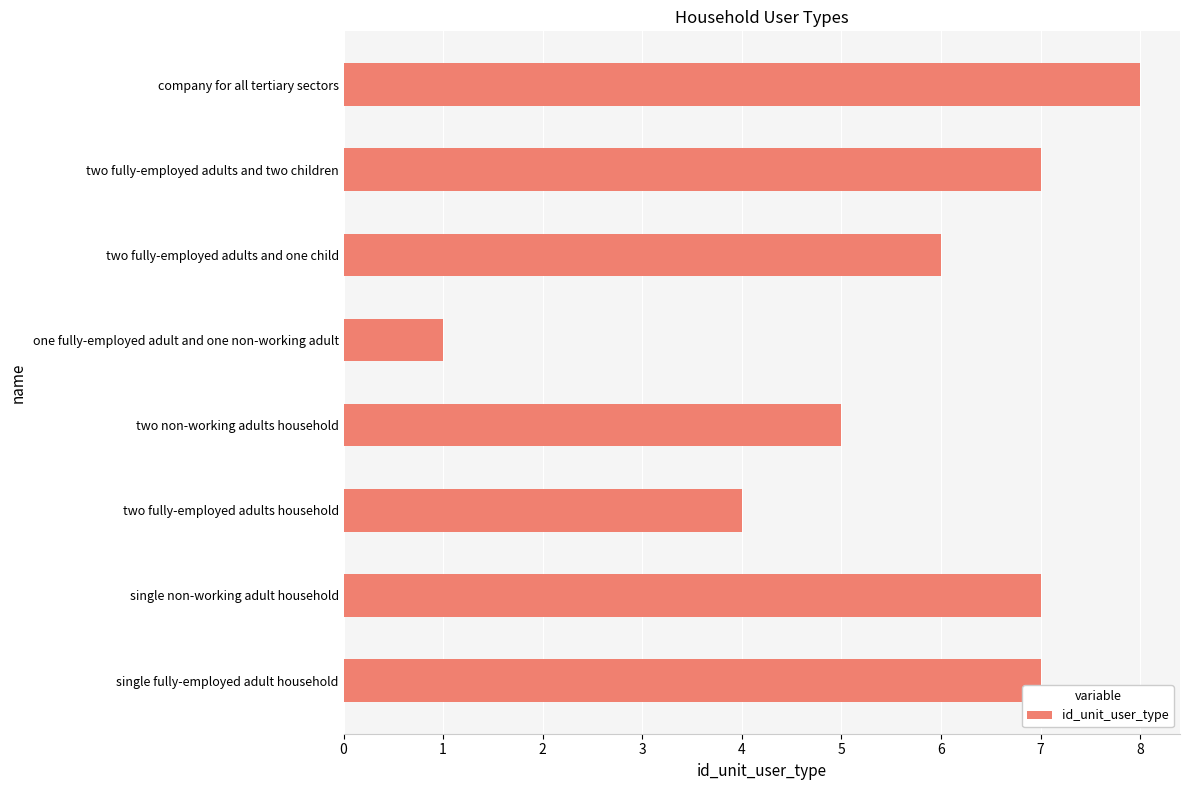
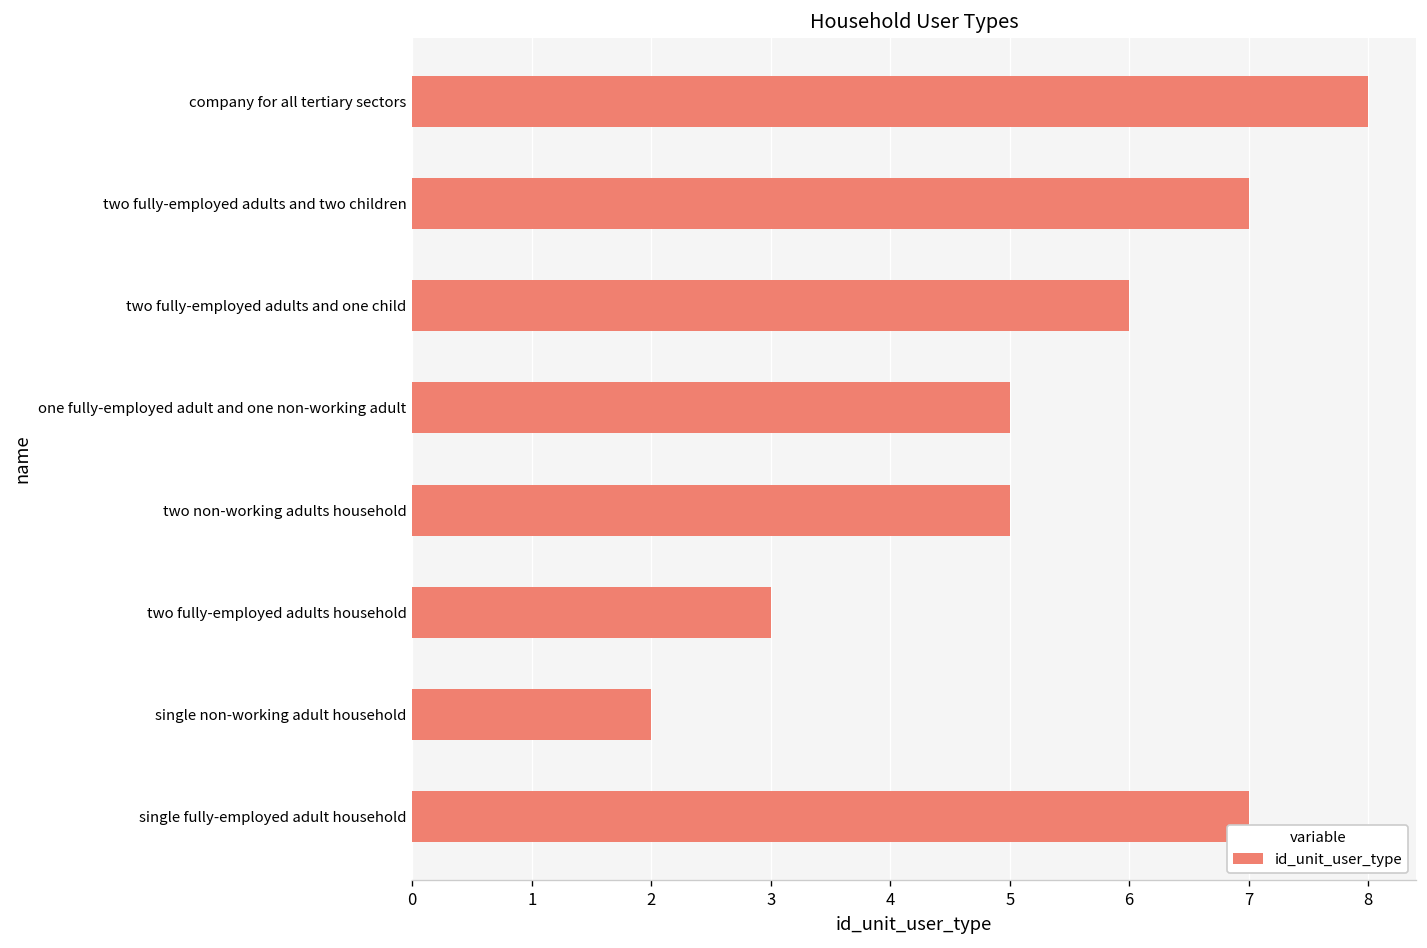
  {
    "company for all tertiary sectors": 8,
    "two fully-employed adults and two children": 7,
    "two fully-employed adults and one child": 6,
-   "one fully-employed adult and one non-working adult": 1,
+   "one fully-employed adult and one non-working adult": 5,
    "two non-working adults household": 5,
-   "two fully-employed adults household": 4,
-   "single non-working adult household": 7,
+   "two fully-employed adults household": 3,
+   "single non-working adult household": 2,
    "single fully-employed adult household": 7
  }
